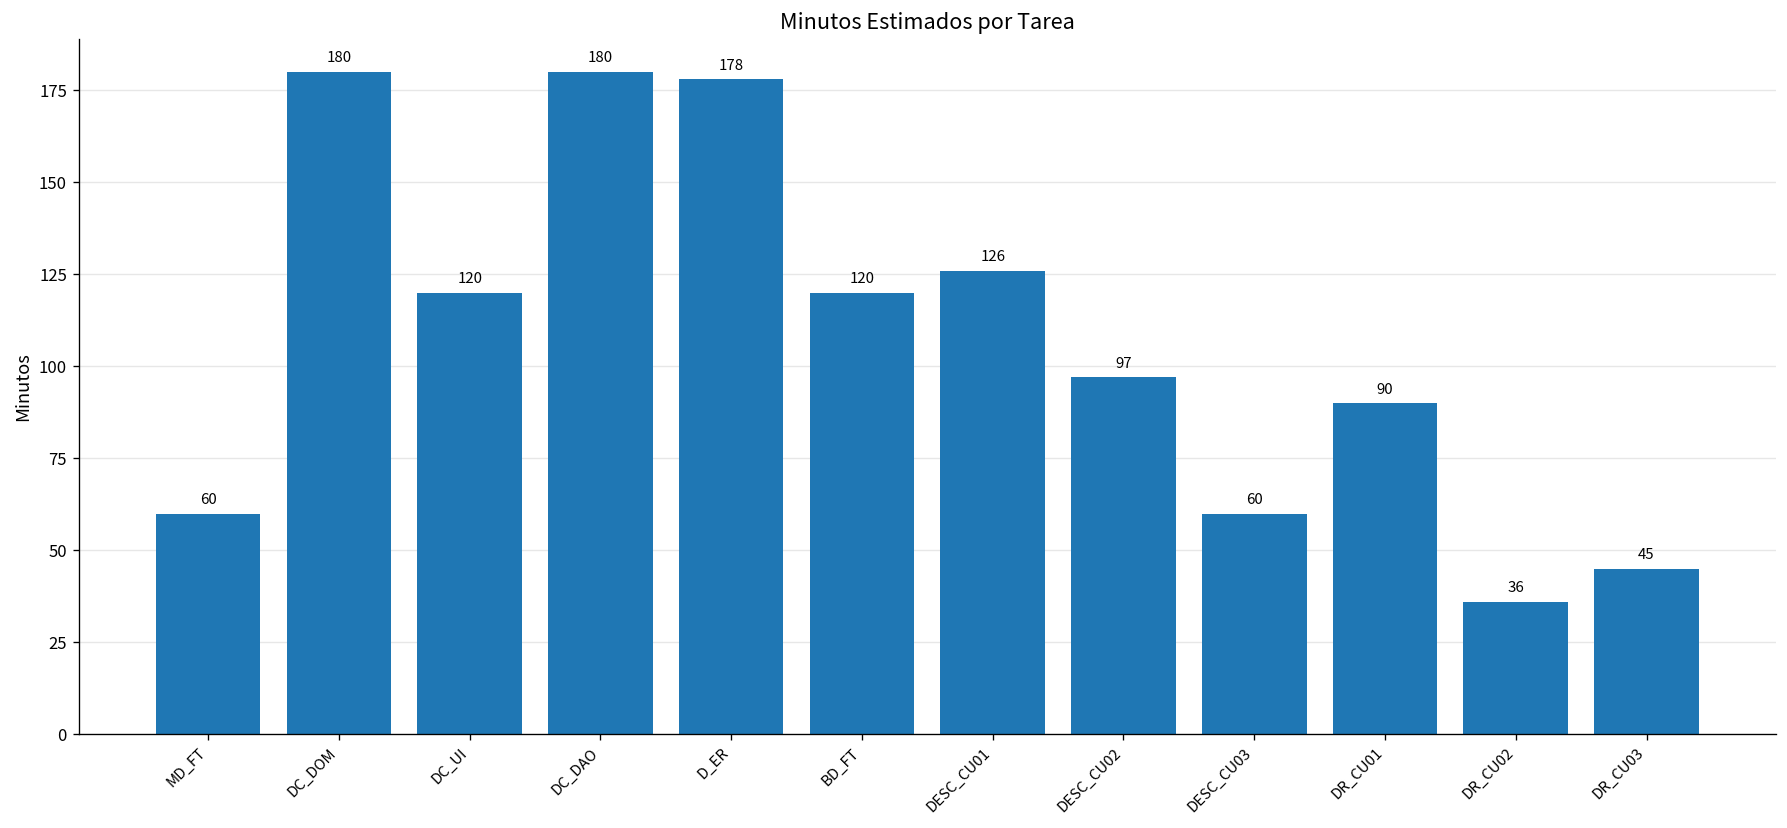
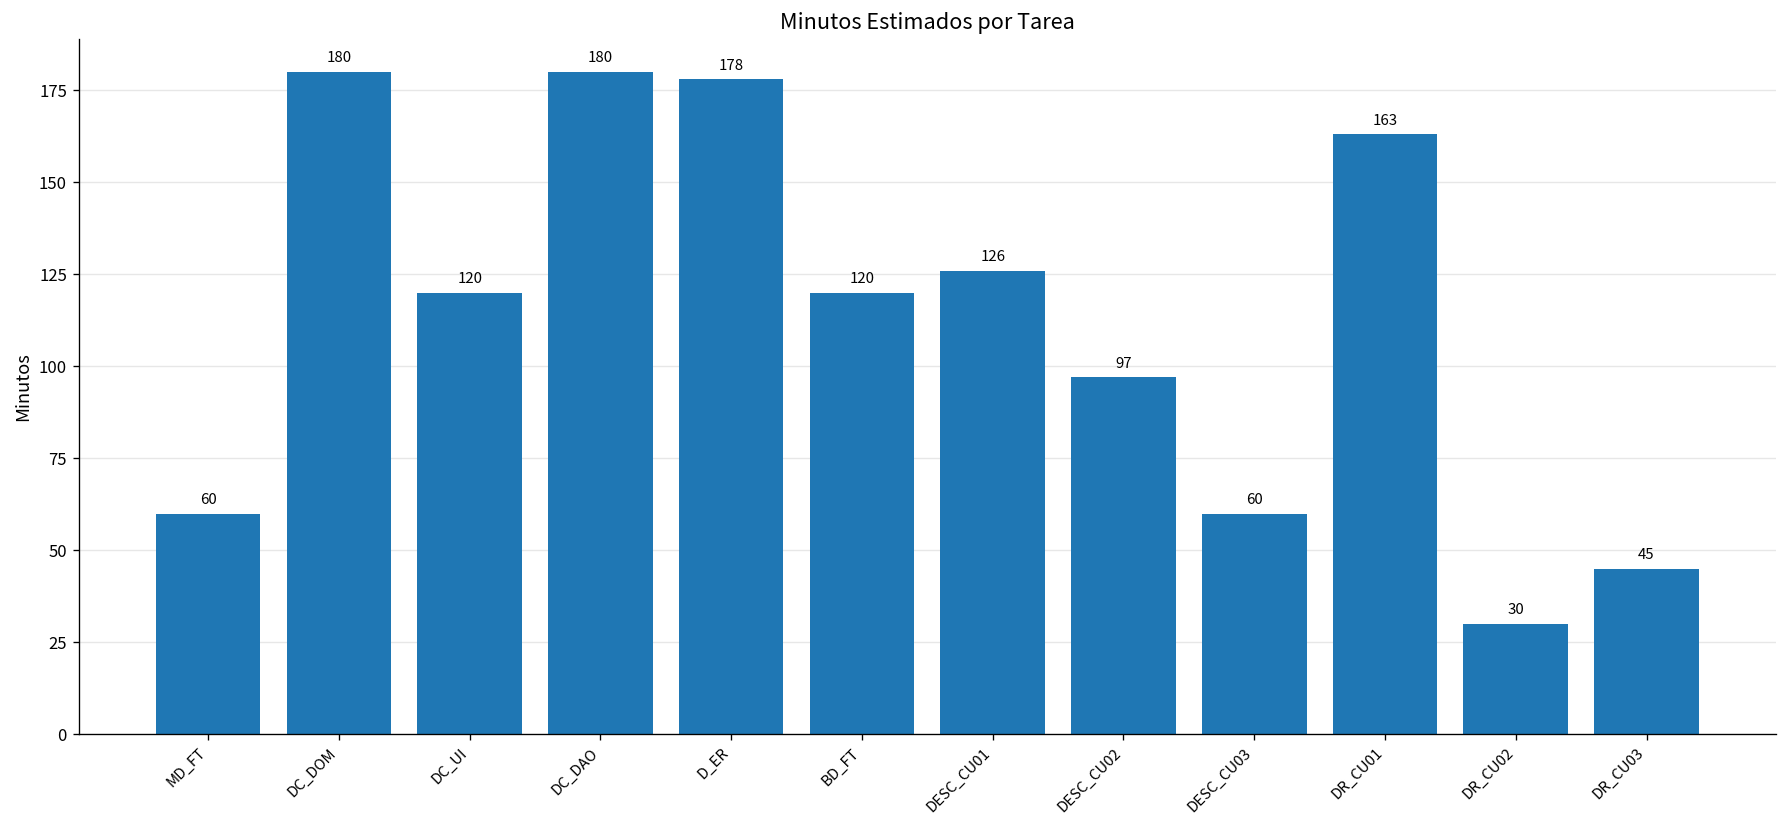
  {
    "MD_FT": 60,
    "DC_DOM": 180,
    "DC_UI": 120,
    "DC_DAO": 180,
    "D_ER": 178,
    "BD_FT": 120,
    "DESC_CU01": 126,
    "DESC_CU02": 97,
    "DESC_CU03": 60,
-   "DR_CU01": 90,
-   "DR_CU02": 36,
+   "DR_CU01": 163,
+   "DR_CU02": 30,
    "DR_CU03": 45
  }
